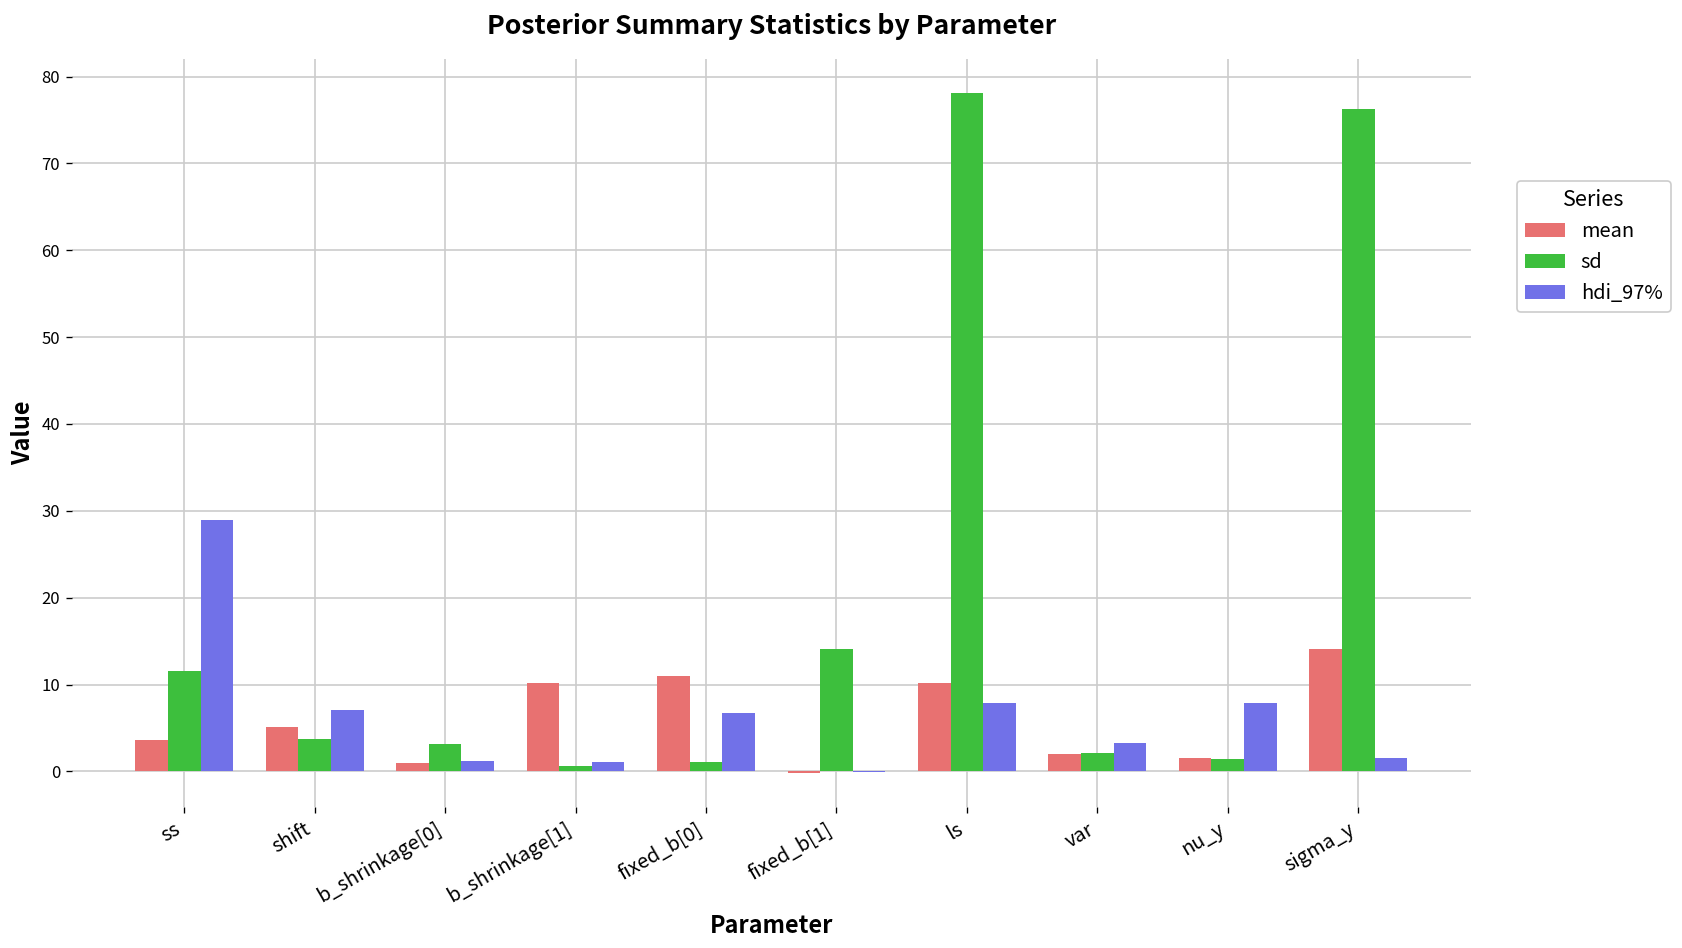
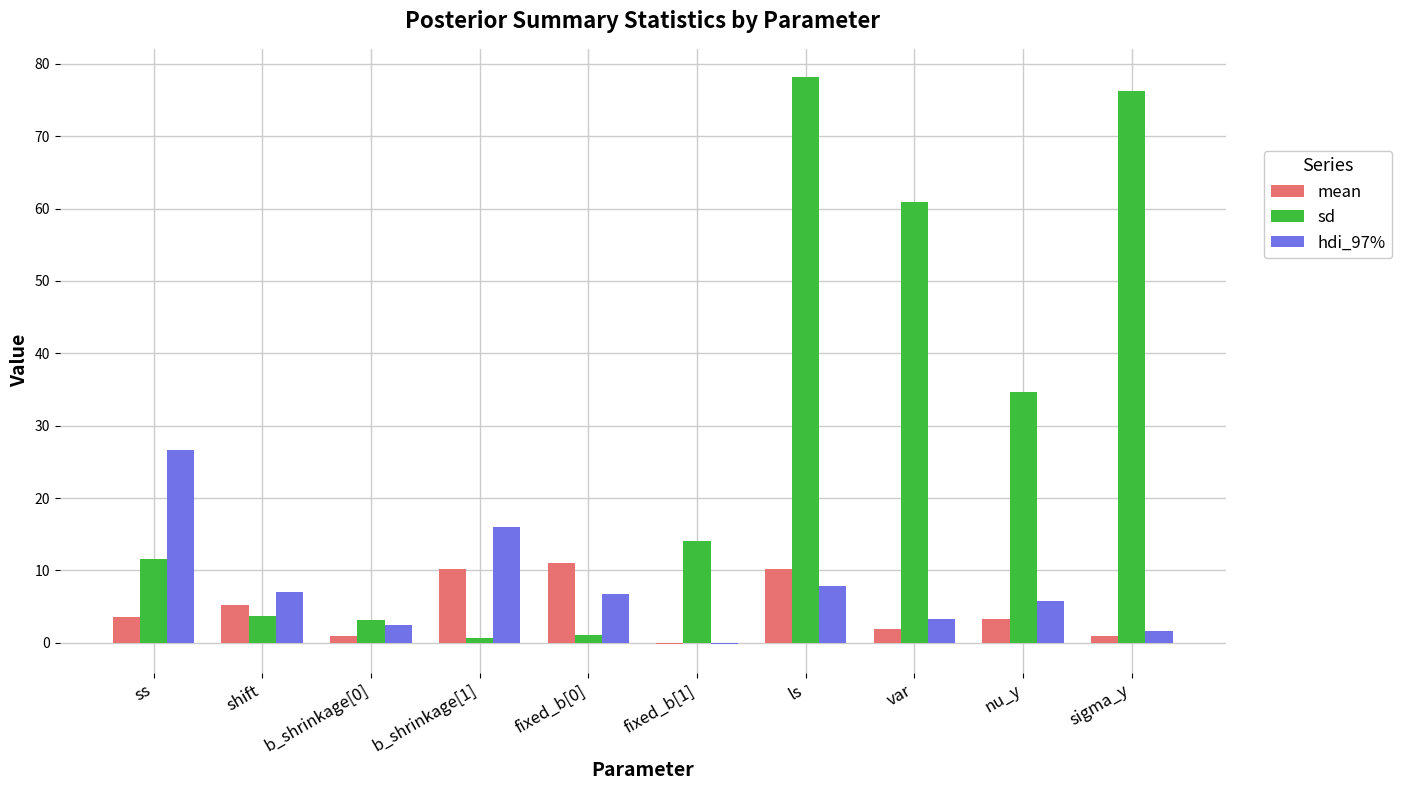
  {
    "mean": {
      "ss": 4,
      "shift": 5,
      "b_shrinkage[0]": 1,
      "b_shrinkage[1]": 10,
      "fixed_b[0]": 11,
      "ls": 10,
      "var": 2,
-     "nu_y": 2,
-     "sigma_y": 14
+     "nu_y": 3,
+     "sigma_y": 1
    },
    "sd": {
      "ss": 12,
      "shift": 4,
      "b_shrinkage[0]": 3,
      "b_shrinkage[1]": 1,
      "fixed_b[0]": 1,
      "fixed_b[1]": 14,
      "ls": 78,
-     "var": 2,
-     "nu_y": 1,
+     "var": 61,
+     "nu_y": 35,
      "sigma_y": 76
    },
    "hdi_97%": {
-     "ss": 29,
+     "ss": 27,
      "shift": 7,
-     "b_shrinkage[0]": 1,
-     "b_shrinkage[1]": 1,
+     "b_shrinkage[0]": 2,
+     "b_shrinkage[1]": 16,
      "fixed_b[0]": 7,
      "ls": 8,
      "var": 3,
-     "nu_y": 8,
+     "nu_y": 6,
      "sigma_y": 2
    }
  }
